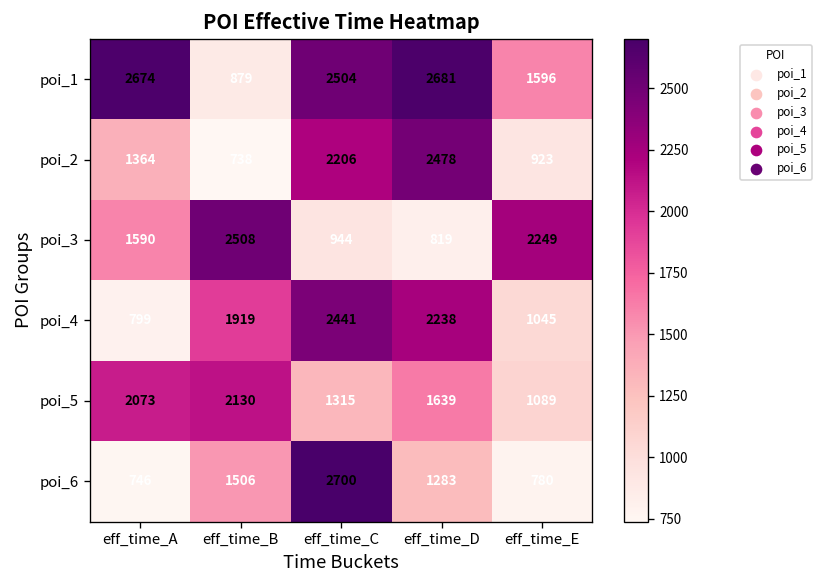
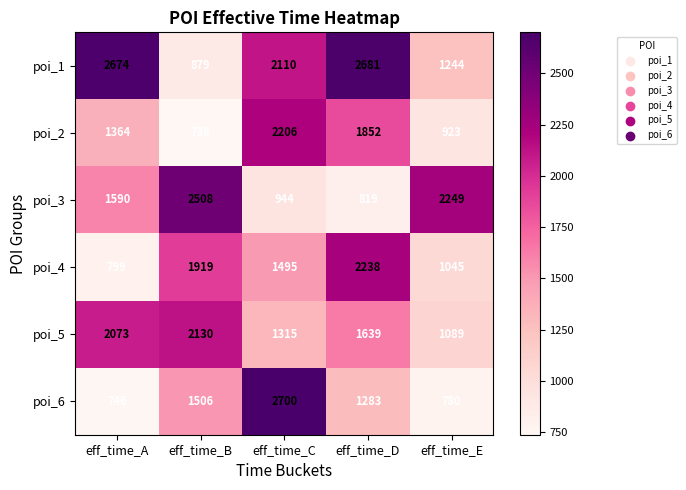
  {
    "poi_1": {
      "eff_time_A": 2674,
-     "eff_time_C": 2504,
+     "eff_time_C": 2110,
      "eff_time_D": 2681,
-     "eff_time_E": 1596
+     "eff_time_E": 1244
    },
    "poi_2": {
      "eff_time_A": 1364,
      "eff_time_C": 2206,
-     "eff_time_D": 2478
+     "eff_time_D": 1852
    },
    "poi_3": {
      "eff_time_A": 1590,
      "eff_time_B": 2508,
      "eff_time_E": 2249
    },
    "poi_4": {
      "eff_time_B": 1919,
-     "eff_time_C": 2441,
+     "eff_time_C": 1495,
      "eff_time_D": 2238
    },
    "poi_5": {
      "eff_time_A": 2073,
      "eff_time_B": 2130,
      "eff_time_C": 1315,
      "eff_time_D": 1639
    },
    "poi_6": {
      "eff_time_B": 1506,
      "eff_time_C": 2700,
      "eff_time_D": 1283
    }
  }
